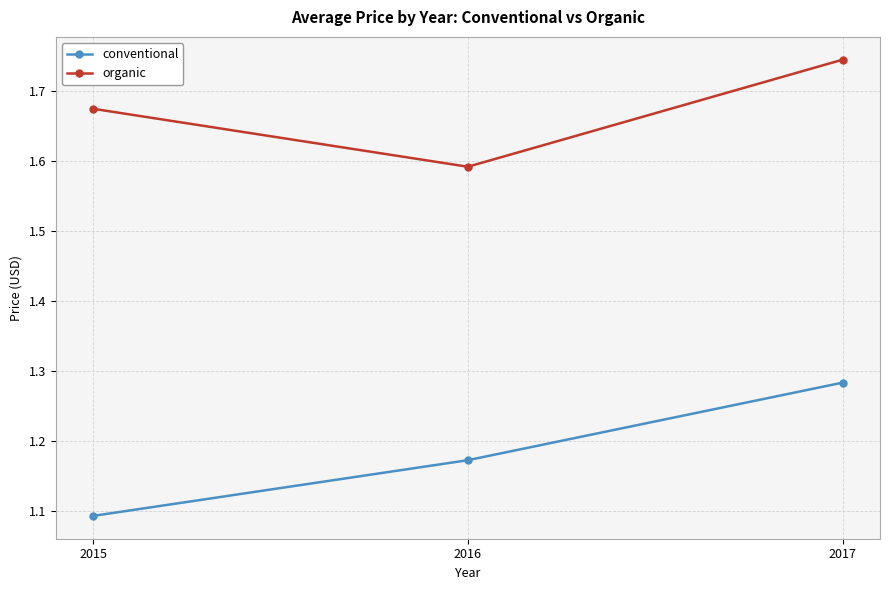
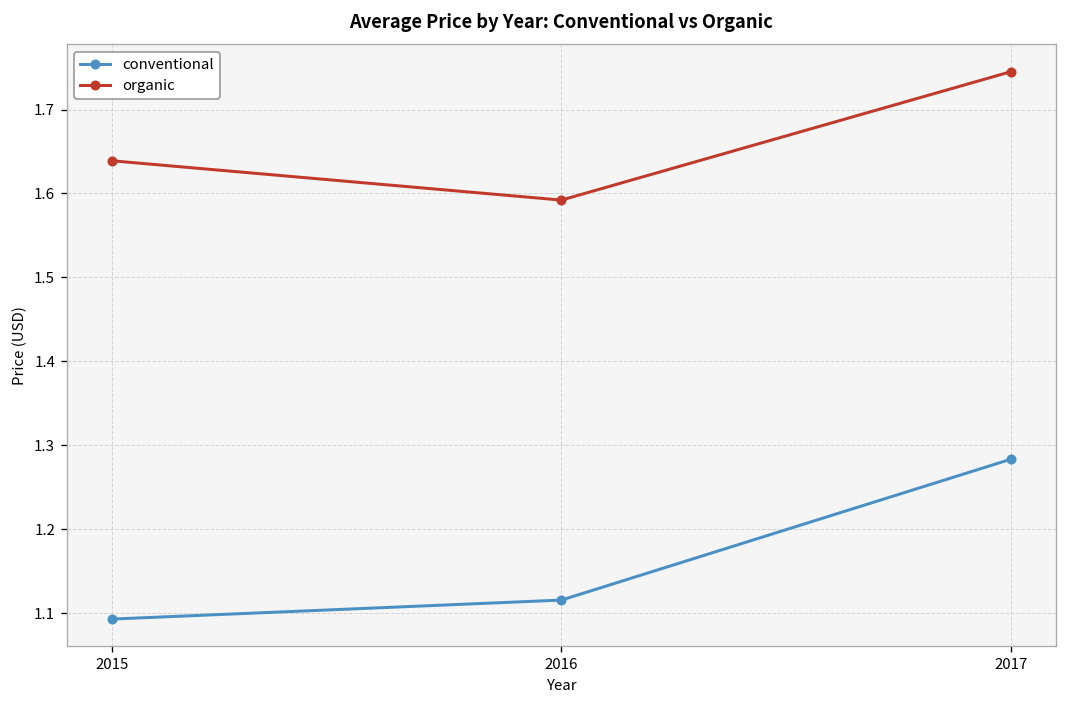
  {
    "conventional": {
      "2015": 1.09,
-     "2016": 1.17,
+     "2016": 1.12,
      "2017": 1.28
    },
    "organic": {
-     "2015": 1.68,
+     "2015": 1.64,
      "2016": 1.59,
      "2017": 1.75
    }
  }
